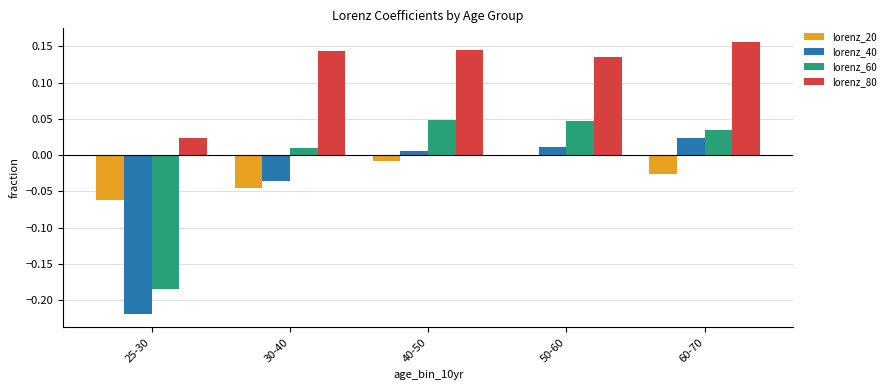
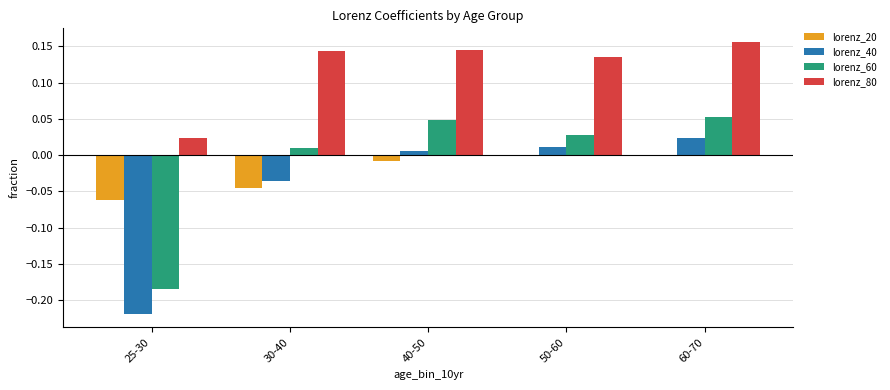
  {
    "lorenz_20": {
      "25-30": -0.06,
      "30-40": -0.05,
      "40-50": -0.01,
-     "60-70": -0.03
+     "60-70": 0.00
    },
    "lorenz_40": {
      "25-30": -0.22,
      "30-40": -0.04,
      "40-50": 0.01,
      "50-60": 0.01,
      "60-70": 0.02
    },
    "lorenz_60": {
      "25-30": -0.18,
      "30-40": 0.01,
      "40-50": 0.05,
-     "50-60": 0.05,
-     "60-70": 0.04
+     "50-60": 0.03,
+     "60-70": 0.05
    },
    "lorenz_80": {
      "25-30": 0.02,
      "30-40": 0.14,
      "40-50": 0.14,
      "50-60": 0.14,
      "60-70": 0.16
    }
  }
